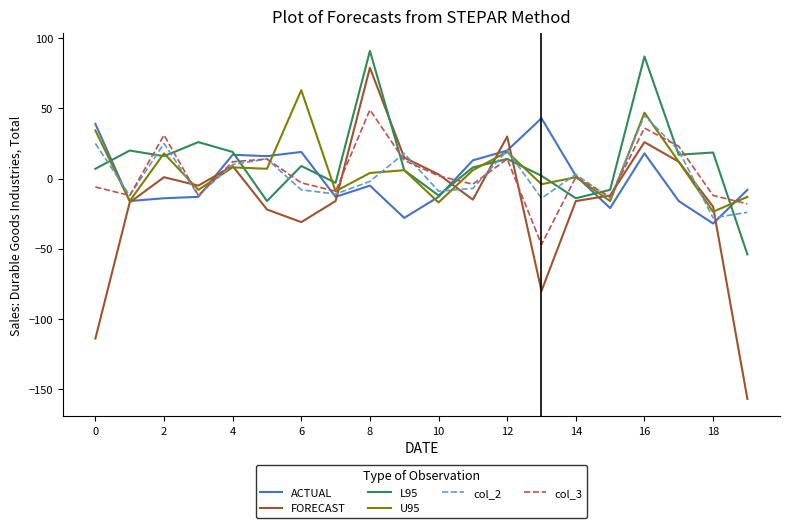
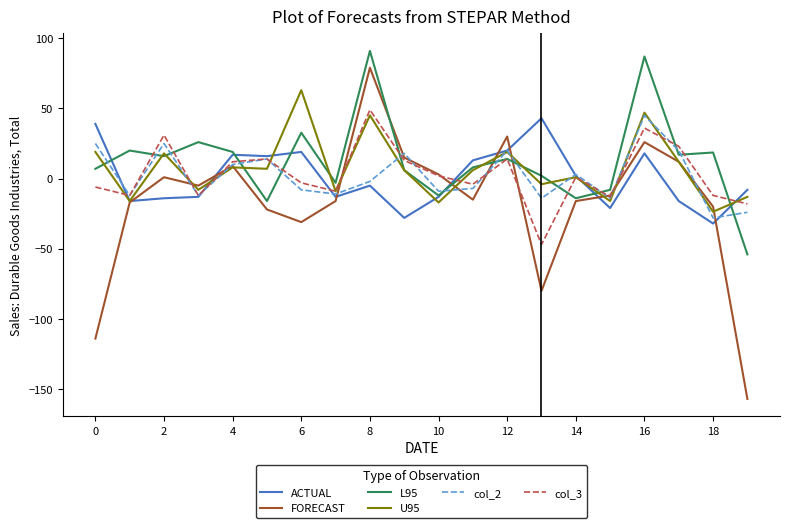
  {
    "L95": {
      "0": 7,
      "2": 16,
      "4": 19,
-     "6": 9,
+     "6": 33,
      "8": 91,
      "14": -14,
      "16": 87,
      "18": 19
    },
    "U95": {
-     "0": 34,
+     "0": 19,
      "2": 18,
      "6": 63,
-     "8": 4,
+     "8": 45,
      "10": -17,
      "16": 47,
      "18": -24
    }
  }
